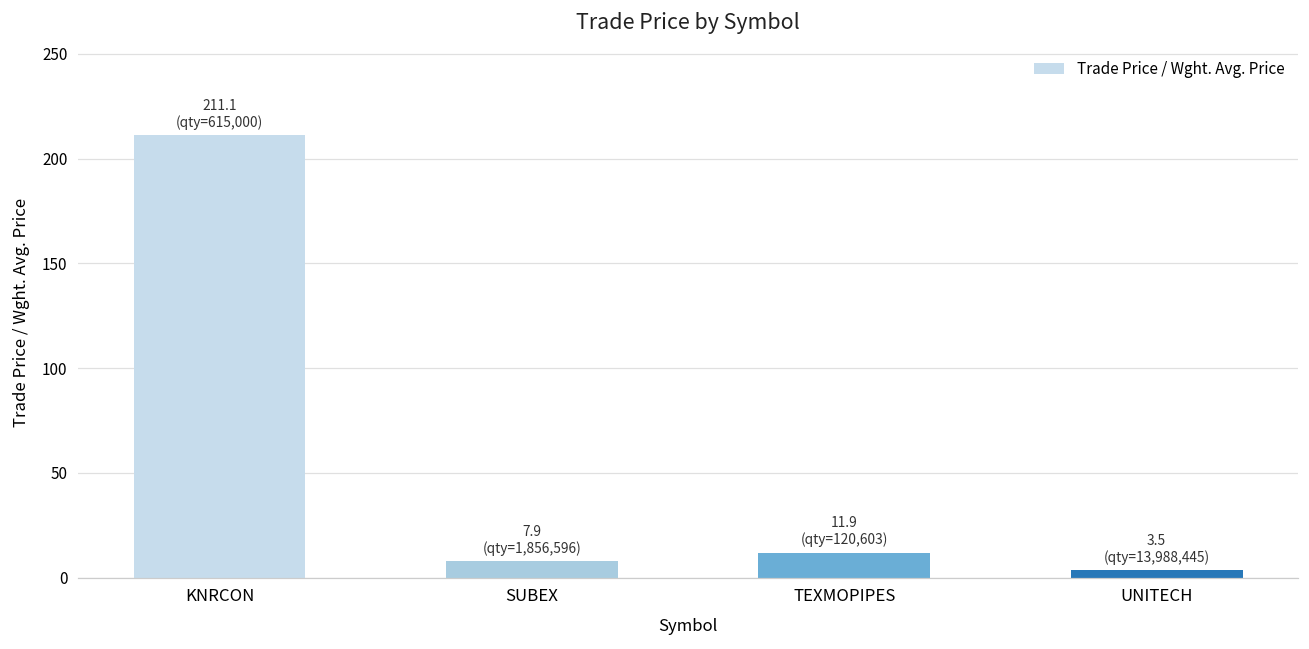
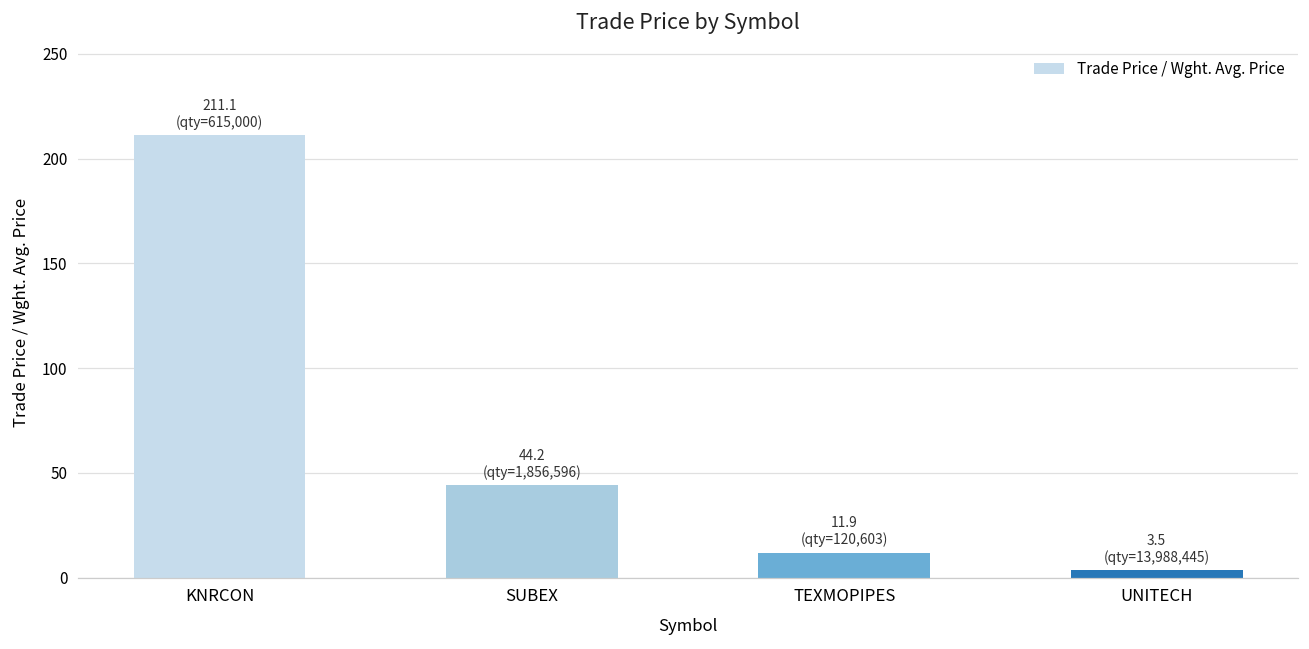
  {
    "KNRCON": 211.1,
-   "SUBEX": 7.9,
+   "SUBEX": 44.2,
    "TEXMOPIPES": 11.9,
    "UNITECH": 3.5
  }
